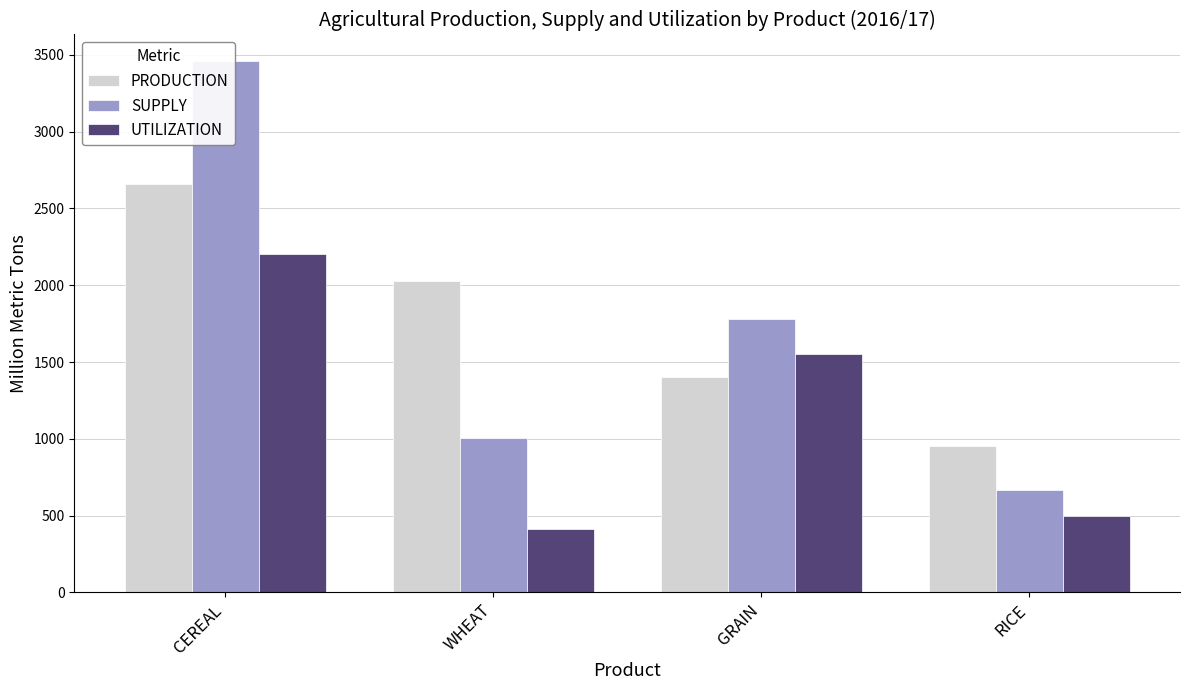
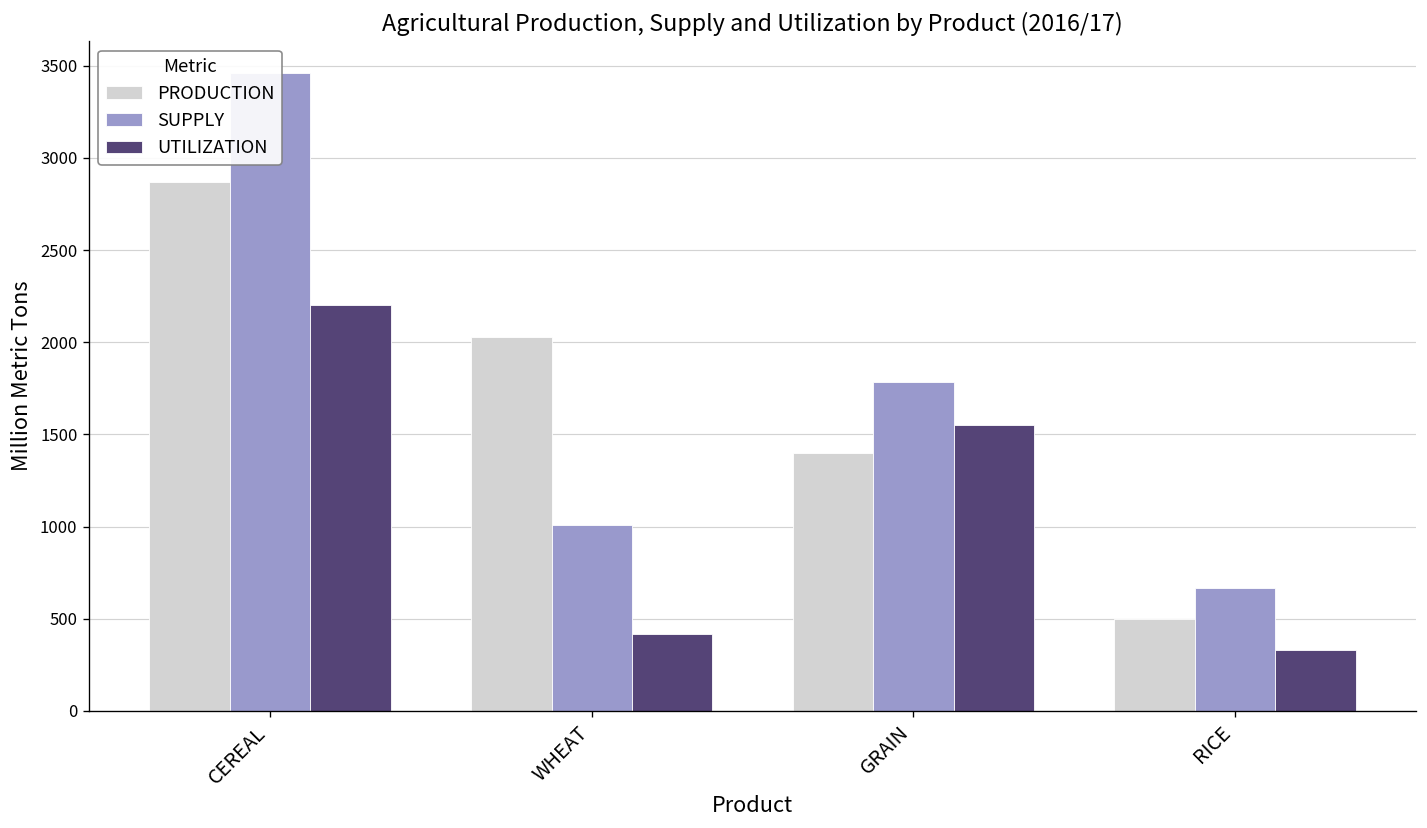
  {
    "PRODUCTION": {
-     "CEREAL": 2660,
+     "CEREAL": 2870,
      "WHEAT": 2030,
      "GRAIN": 1400,
-     "RICE": 950
+     "RICE": 500
    },
    "SUPPLY": {
      "WHEAT": 1010,
      "GRAIN": 1780,
      "RICE": 670
    },
    "UTILIZATION": {
      "CEREAL": 2200,
      "WHEAT": 410,
      "GRAIN": 1550,
-     "RICE": 490
+     "RICE": 330
    }
  }
